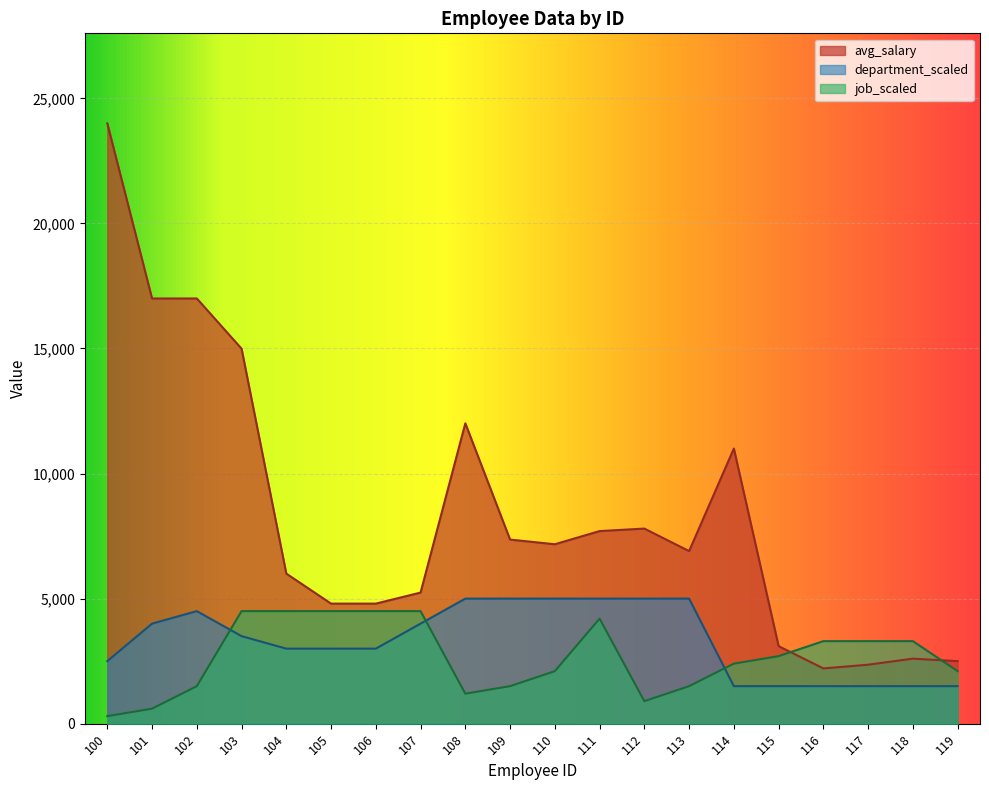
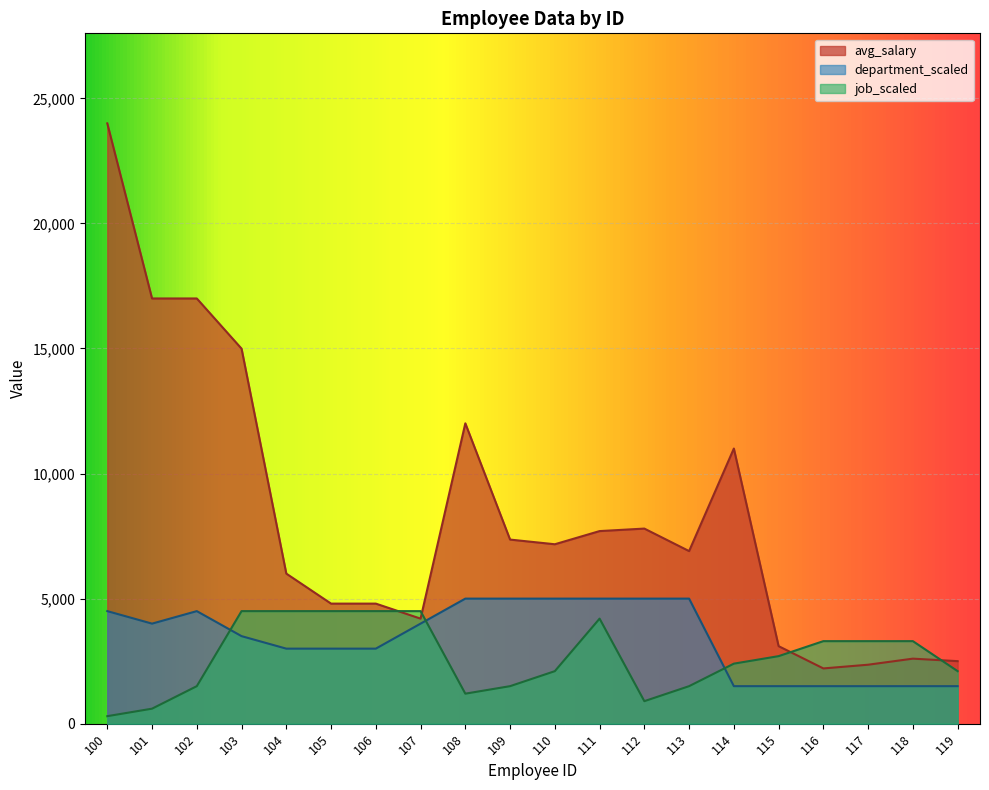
  {
    "avg_salary": {
      "100": "24,000",
      "101": "17,000",
      "102": "17,000",
      "103": "15,000",
      "104": "6,000",
      "105": "4,800",
      "106": "4,800",
-     "107": "5,200",
+     "107": "4,200",
      "108": "12,000",
      "109": "7,400",
      "110": "7,200",
      "111": "7,700",
      "112": "7,800",
      "113": "6,900",
      "114": "11,000",
      "115": "3,100",
      "116": "2,200",
      "117": "2,400",
      "118": "2,600",
      "119": "2,500"
    },
    "department_scaled": {
-     "100": "2,500",
+     "100": "4,500",
      "101": "4,000",
      "102": "4,500",
      "103": "3,500",
      "104": "3,000",
      "105": "3,000",
      "106": "3,000",
      "107": "4,000",
      "108": "5,000",
      "109": "5,000",
      "110": "5,000",
      "111": "5,000",
      "112": "5,000",
      "113": "5,000",
      "114": "1,500",
      "115": "1,500",
      "116": "1,500",
      "117": "1,500",
      "118": "1,500",
      "119": "1,500"
    },
    "job_scaled": {
      "100": "300",
      "101": "600",
      "102": "1,500",
      "103": "4,500",
      "104": "4,500",
      "105": "4,500",
      "106": "4,500",
      "107": "4,500",
      "108": "1,200",
      "109": "1,500",
      "110": "2,100",
      "111": "4,200",
      "112": "900",
      "113": "1,500",
      "114": "2,400",
      "115": "2,700",
      "116": "3,300",
      "117": "3,300",
      "118": "3,300",
      "119": "2,100"
    }
  }
